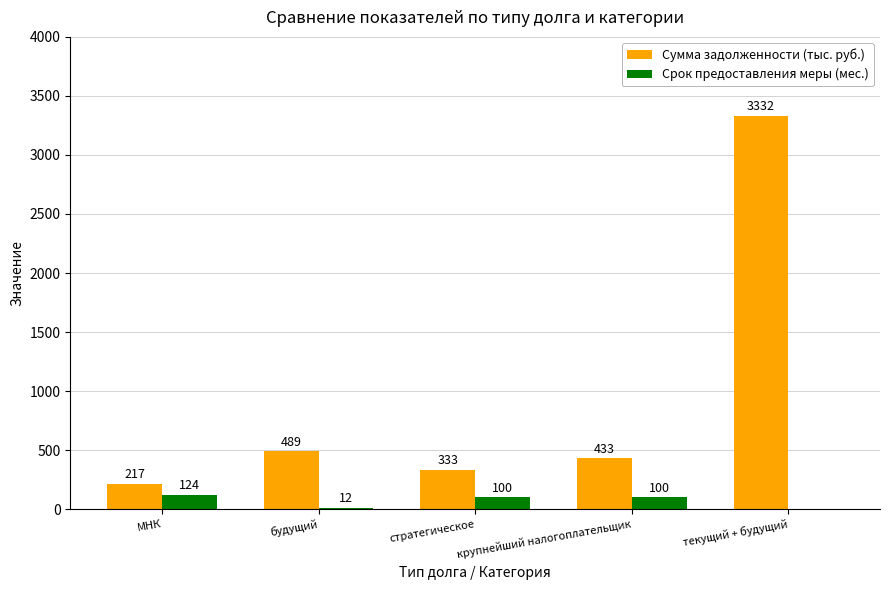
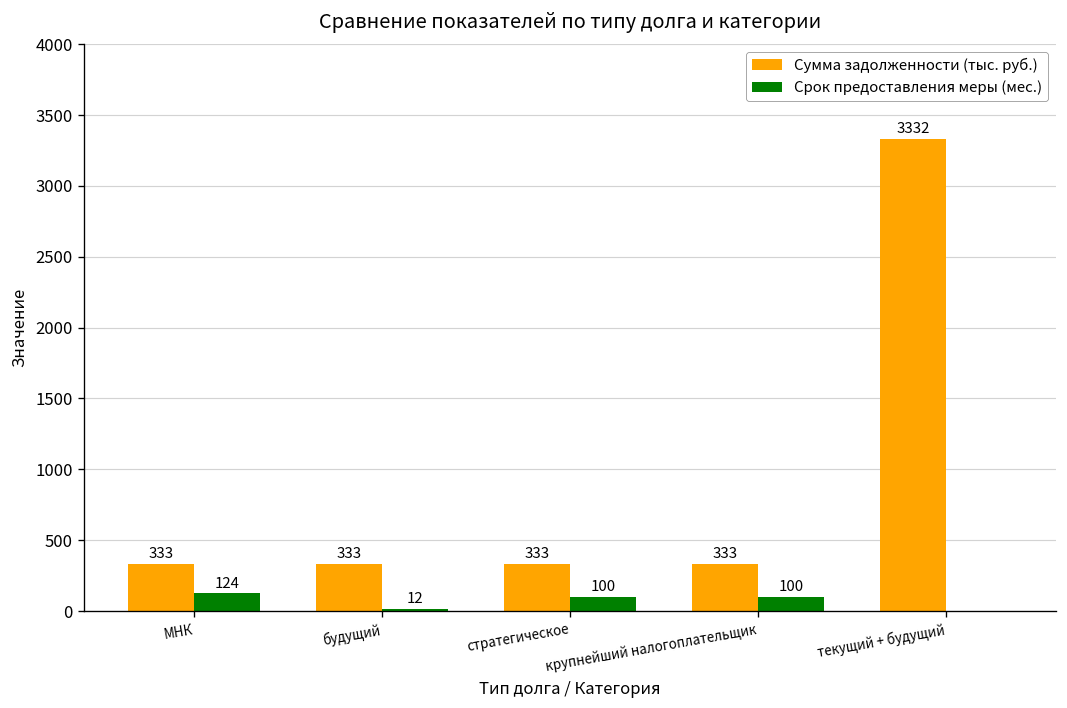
  {
    "Сумма задолженности (тыс. руб.)": {
-     "МНК": 217,
-     "будущий": 489,
+     "МНК": 333,
+     "будущий": 333,
      "стратегическое": 333,
-     "крупнейший налогоплательщик": 433,
+     "крупнейший налогоплательщик": 333,
      "текущий + будущий": 3332
    },
    "Срок предоставления меры (мес.)": {
      "МНК": 124,
      "будущий": 12,
      "стратегическое": 100,
      "крупнейший налогоплательщик": 100
    }
  }
